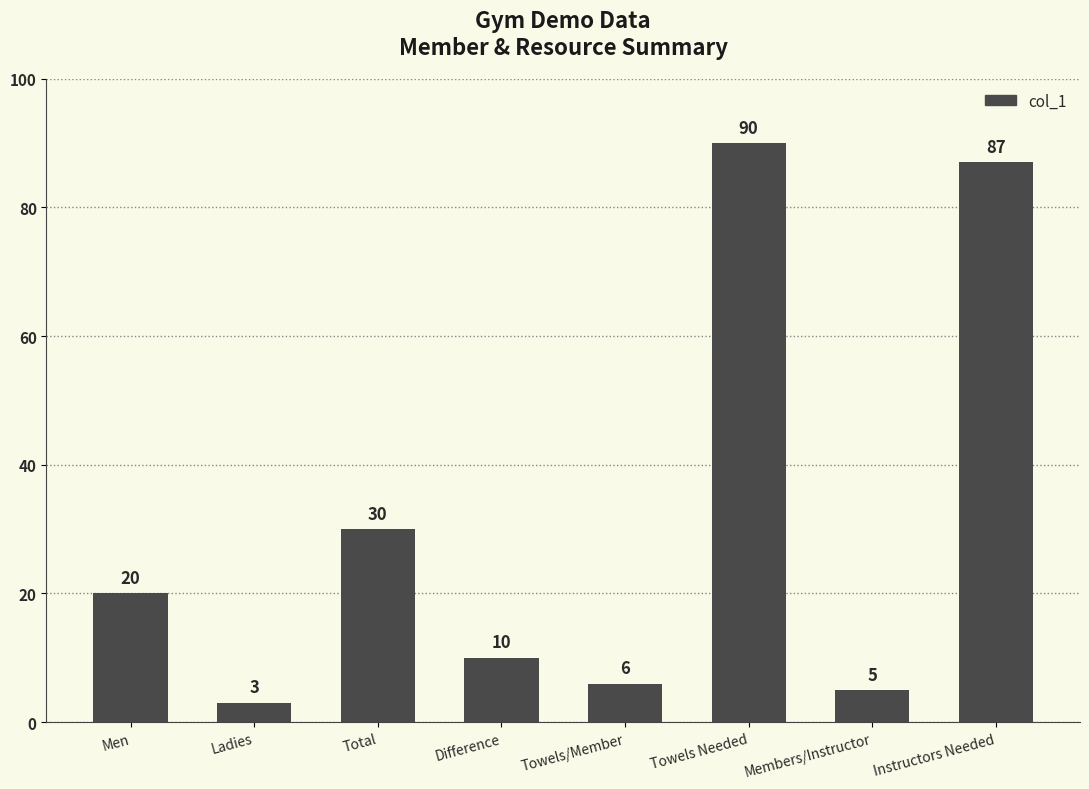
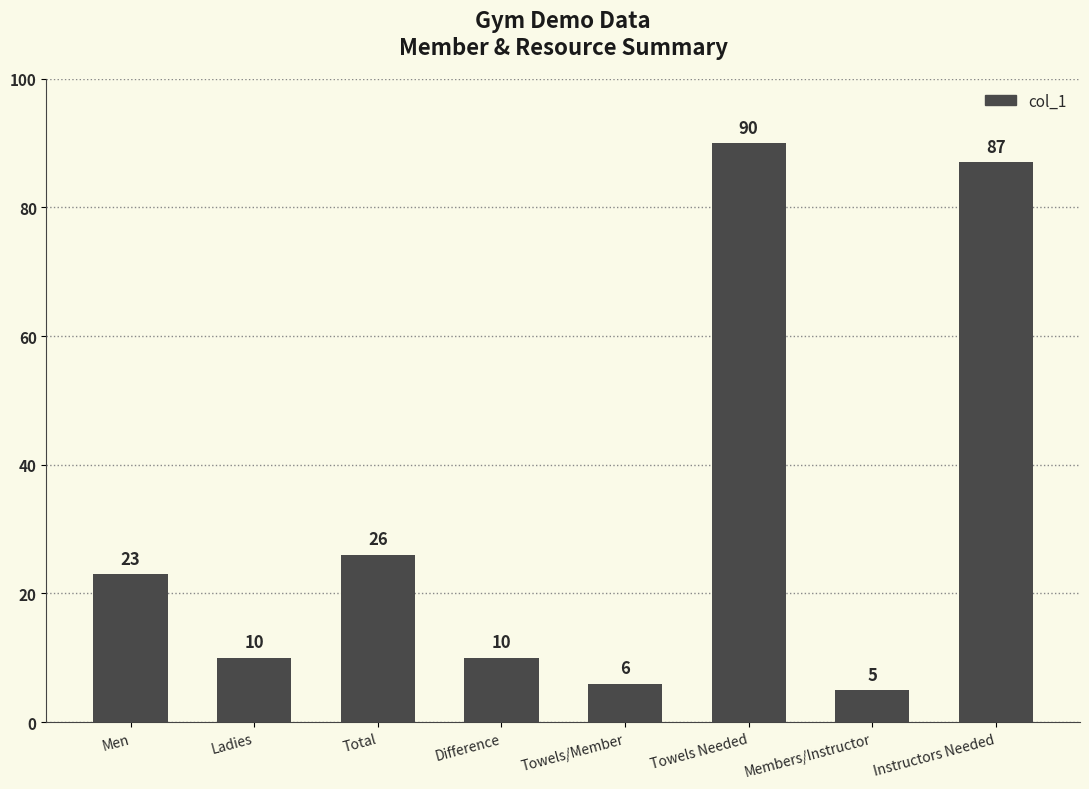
  {
-   "Men": 20,
-   "Ladies": 3,
-   "Total": 30,
+   "Men": 23,
+   "Ladies": 10,
+   "Total": 26,
    "Difference": 10,
    "Towels/Member": 6,
    "Towels Needed": 90,
    "Members/Instructor": 5,
    "Instructors Needed": 87
  }
